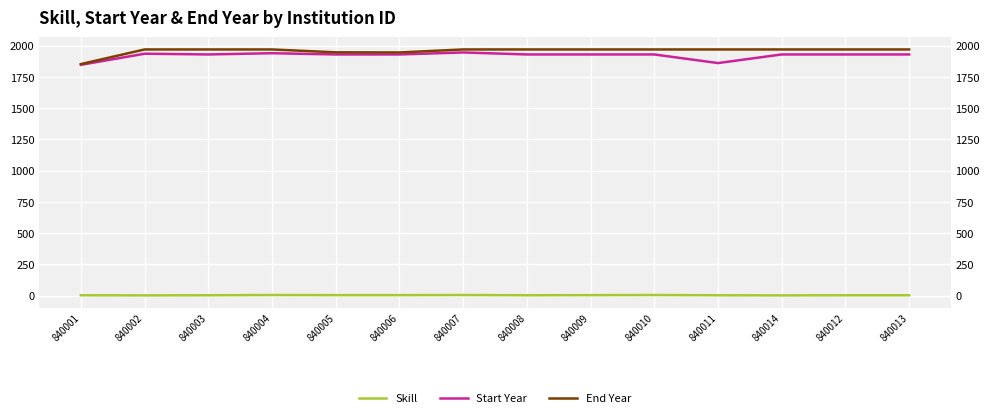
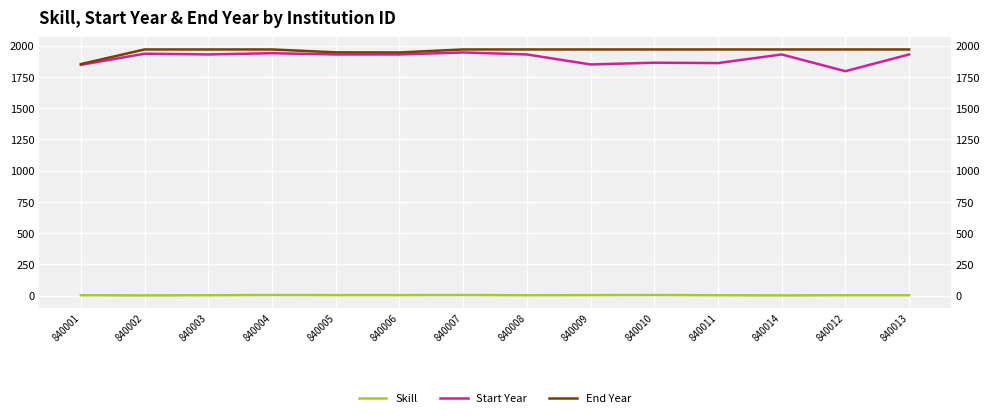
  {
    "Skill": {
      "840001": 0,
      "840002": 0,
      "840003": 0,
      "840004": 10,
      "840005": 0,
      "840006": 0,
      "840007": 10,
      "840008": 0,
      "840009": 0,
      "840010": 10,
      "840011": 0,
      "840014": 0,
      "840012": 0,
      "840013": 0
    },
    "Start Year": {
      "840002": 1940,
      "840003": 1930,
      "840004": 1940,
      "840007": 1950,
      "840008": 1930,
-     "840009": 1930,
-     "840010": 1930,
+     "840009": 1850,
+     "840010": 1860,
      "840011": 1860,
      "840014": 1930,
-     "840012": 1930,
+     "840012": 1800,
      "840013": 1930
    },
    "End Year": {
      "840002": 1970,
      "840003": 1970,
      "840004": 1970,
      "840007": 1970,
      "840008": 1970,
      "840009": 1970,
      "840010": 1970,
      "840011": 1970,
      "840014": 1970,
      "840012": 1970,
      "840013": 1970
    }
  }
